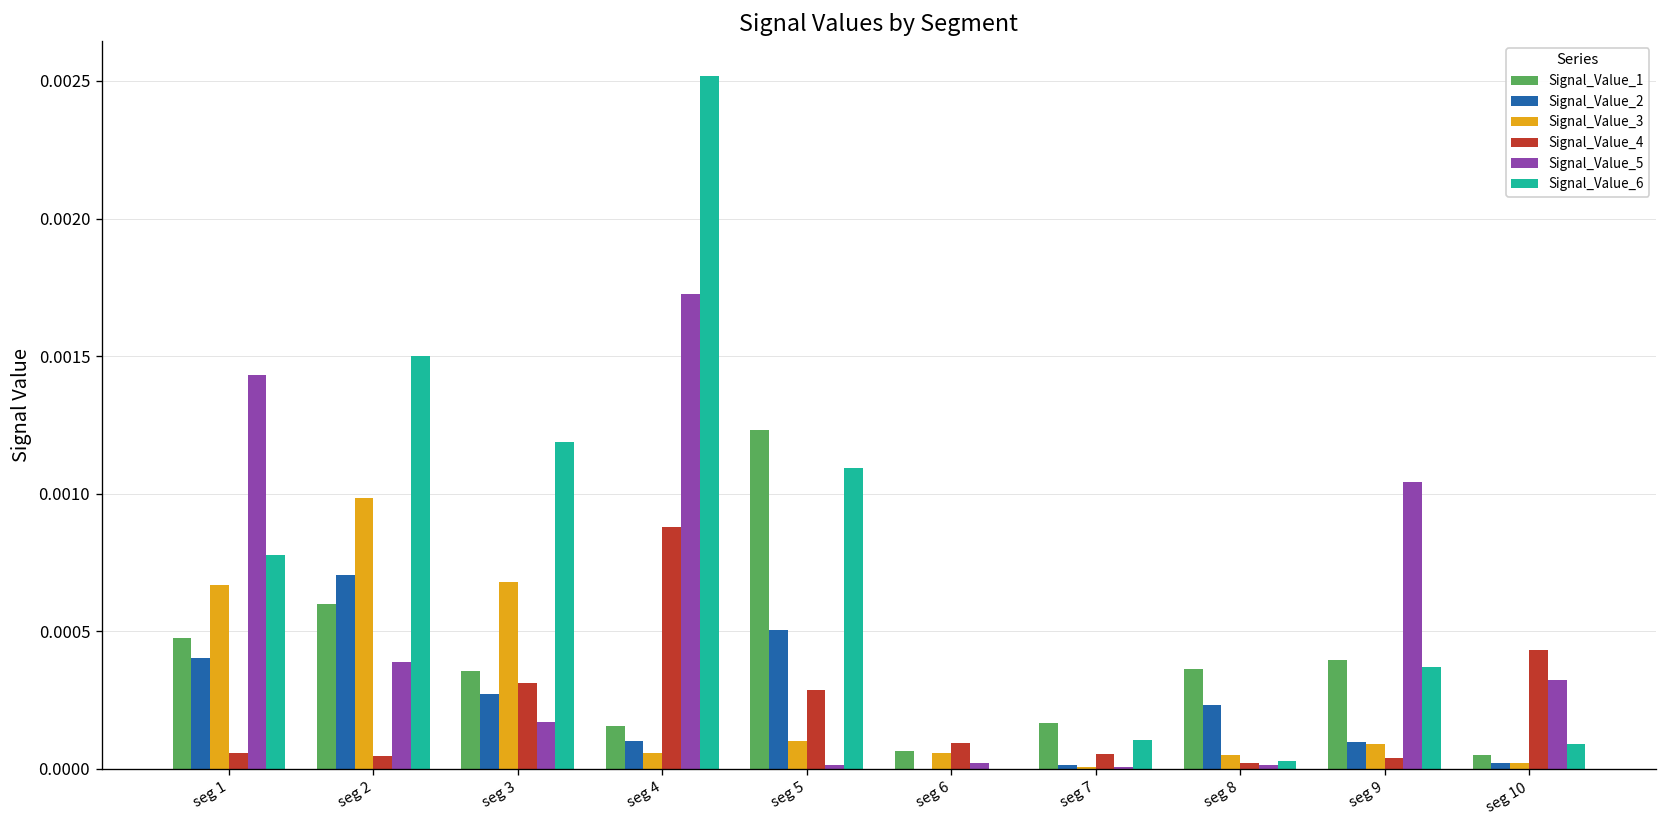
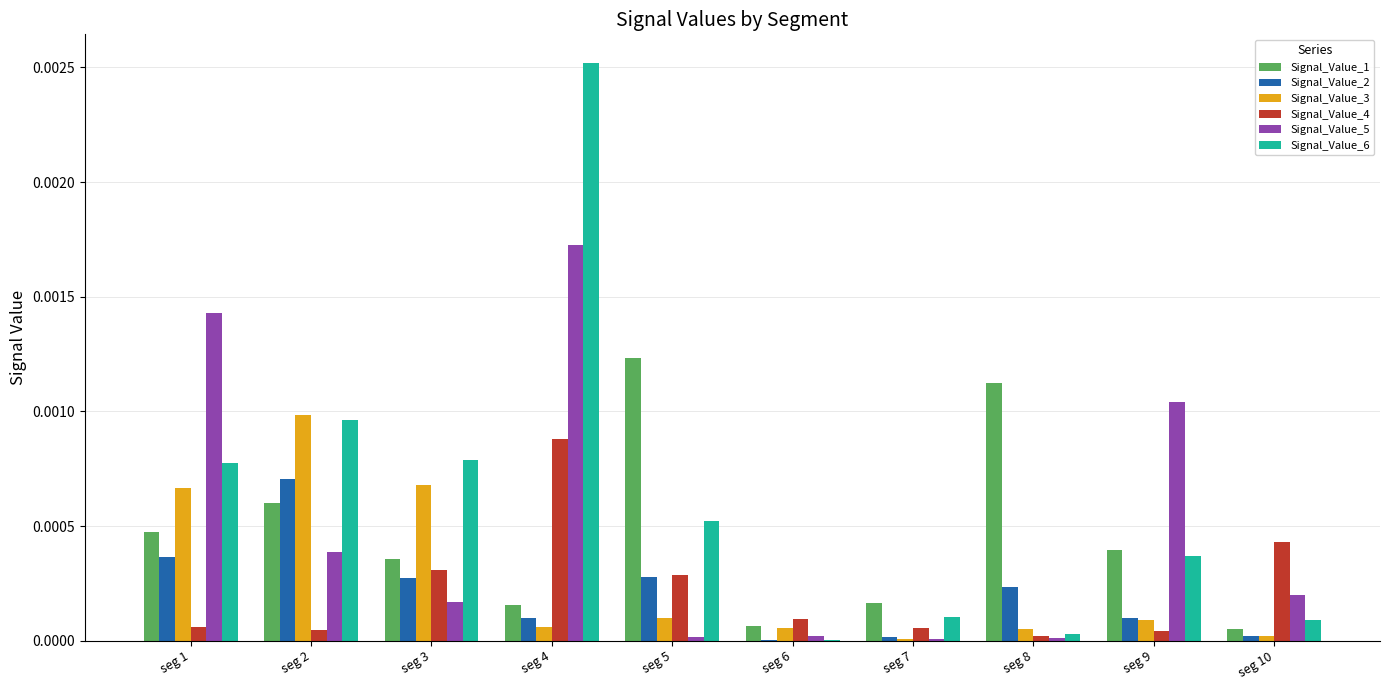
  {
    "Signal_Value_1": {
      "seg 1": 0.00048,
      "seg 2": 0.00060,
      "seg 3": 0.00035,
      "seg 4": 0.00015,
      "seg 5": 0.00123,
      "seg 6": 0.00006,
      "seg 7": 0.00017,
-     "seg 8": 0.00036,
+     "seg 8": 0.00112,
      "seg 9": 0.00040,
      "seg 10": 0.00005
    },
    "Signal_Value_2": {
-     "seg 1": 0.00040,
+     "seg 1": 0.00036,
      "seg 2": 0.00070,
      "seg 3": 0.00027,
      "seg 4": 0.00010,
-     "seg 5": 0.00050,
+     "seg 5": 0.00028,
      "seg 7": 0.00001,
      "seg 8": 0.00023,
      "seg 9": 0.00010,
      "seg 10": 0.00002
    },
    "Signal_Value_3": {
      "seg 1": 0.00067,
      "seg 2": 0.00099,
      "seg 3": 0.00068,
      "seg 4": 0.00006,
      "seg 5": 0.00010,
      "seg 6": 0.00006,
      "seg 8": 0.00005,
      "seg 9": 0.00009,
      "seg 10": 0.00002
    },
    "Signal_Value_4": {
      "seg 1": 0.00006,
      "seg 2": 0.00005,
      "seg 3": 0.00031,
      "seg 4": 0.00088,
      "seg 5": 0.00029,
      "seg 6": 0.00009,
      "seg 7": 0.00005,
      "seg 8": 0.00002,
      "seg 9": 0.00004,
      "seg 10": 0.00043
    },
    "Signal_Value_5": {
      "seg 1": 0.00143,
      "seg 2": 0.00039,
      "seg 3": 0.00017,
      "seg 4": 0.00173,
      "seg 5": 0.00002,
      "seg 6": 0.00002,
      "seg 8": 0.00001,
      "seg 9": 0.00104,
-     "seg 10": 0.00032
+     "seg 10": 0.00020
    },
    "Signal_Value_6": {
      "seg 1": 0.00078,
-     "seg 2": 0.00150,
-     "seg 3": 0.00119,
+     "seg 2": 0.00096,
+     "seg 3": 0.00079,
      "seg 4": 0.00252,
-     "seg 5": 0.00110,
+     "seg 5": 0.00052,
      "seg 7": 0.00010,
      "seg 8": 0.00003,
      "seg 9": 0.00037,
      "seg 10": 0.00009
    }
  }
